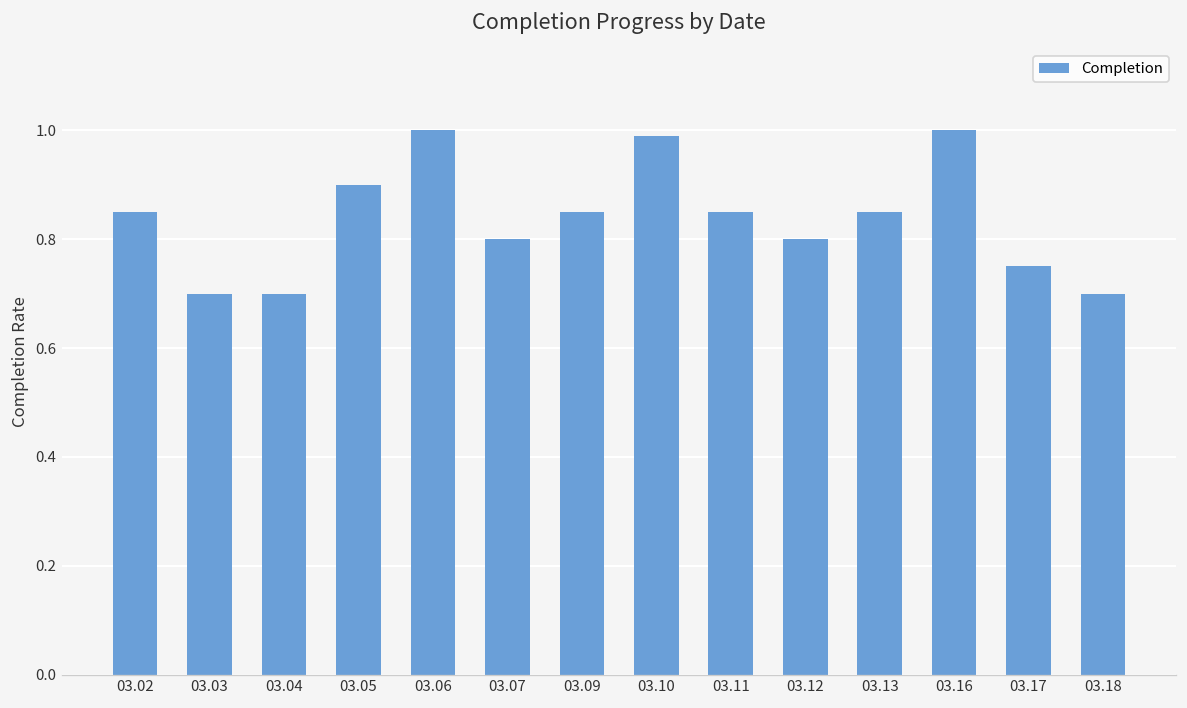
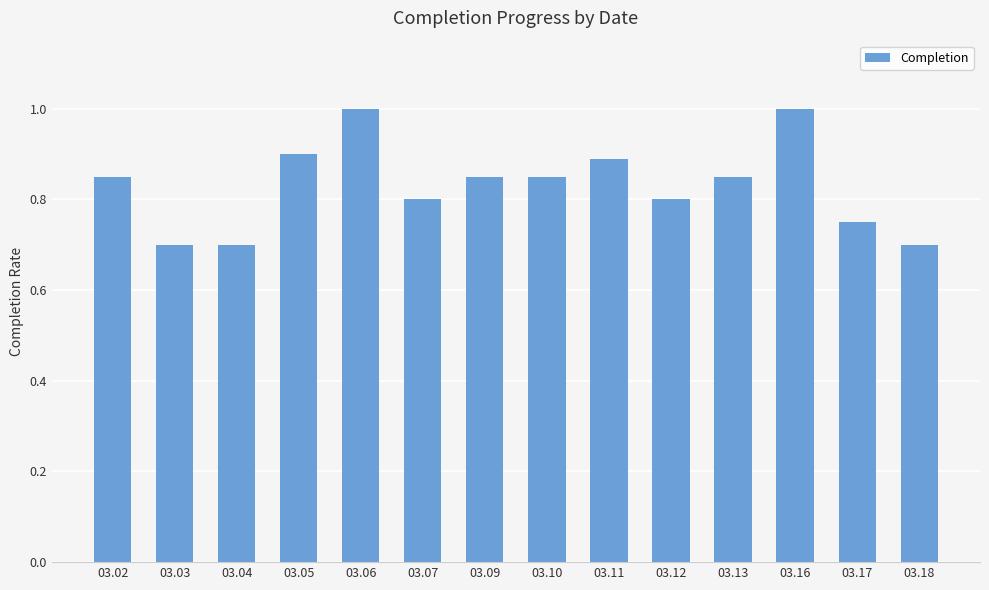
  {
    "03.02": 0.85,
    "03.03": 0.70,
    "03.04": 0.70,
    "03.05": 0.90,
    "03.06": 1.00,
    "03.07": 0.80,
    "03.09": 0.85,
-   "03.10": 0.99,
-   "03.11": 0.85,
+   "03.10": 0.85,
+   "03.11": 0.89,
    "03.12": 0.80,
    "03.13": 0.85,
    "03.16": 1.00,
    "03.17": 0.75,
    "03.18": 0.70
  }
